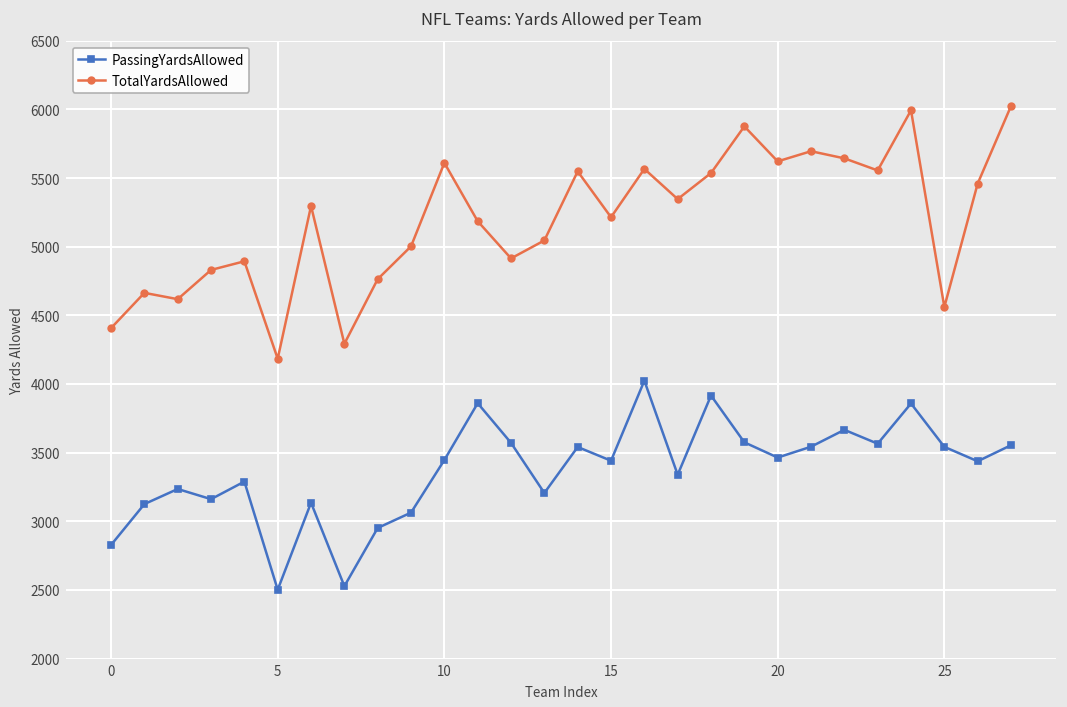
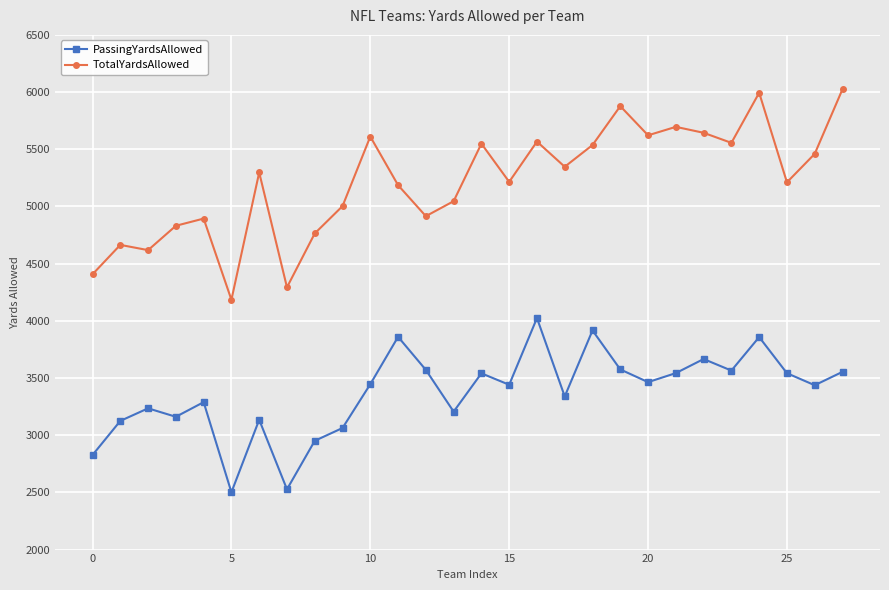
  {
    "PassingYardsAllowed": {
      "0": 2830,
      "5": 2500,
      "10": 3450,
      "15": 3440,
      "20": 3460,
      "25": 3540
    },
    "TotalYardsAllowed": {
      "0": 4410,
      "5": 4180,
      "10": 5610,
      "15": 5220,
      "20": 5620,
-     "25": 4560
+     "25": 5210
    }
  }
